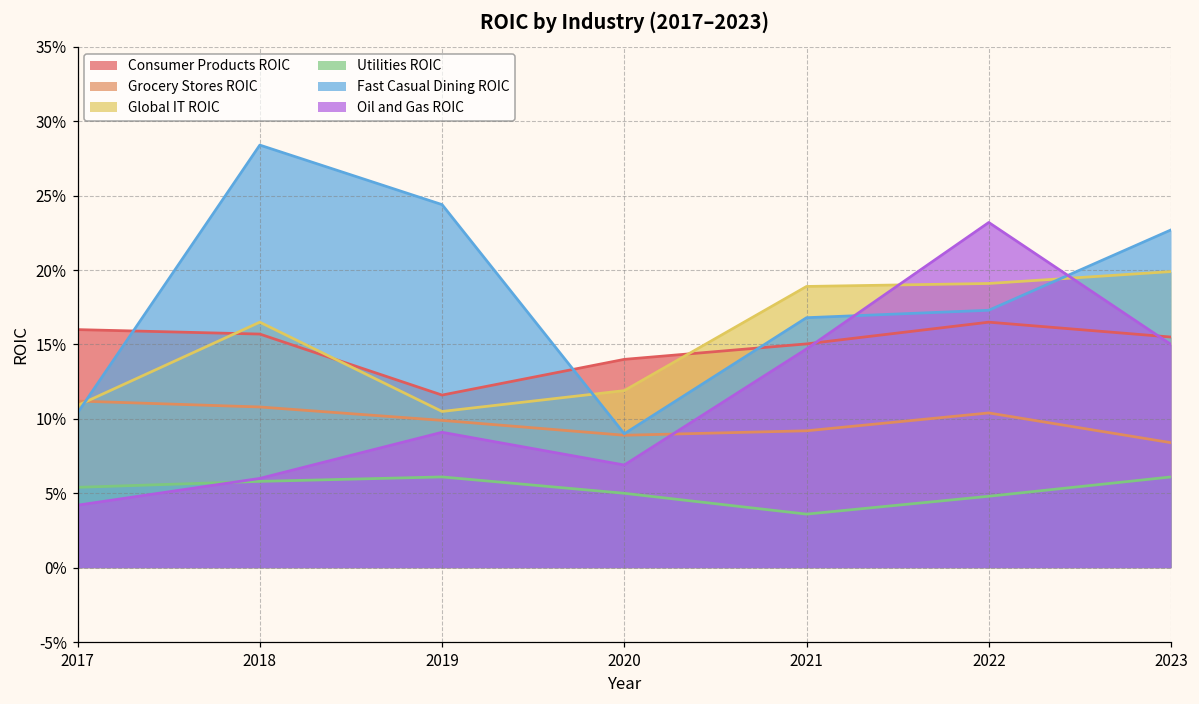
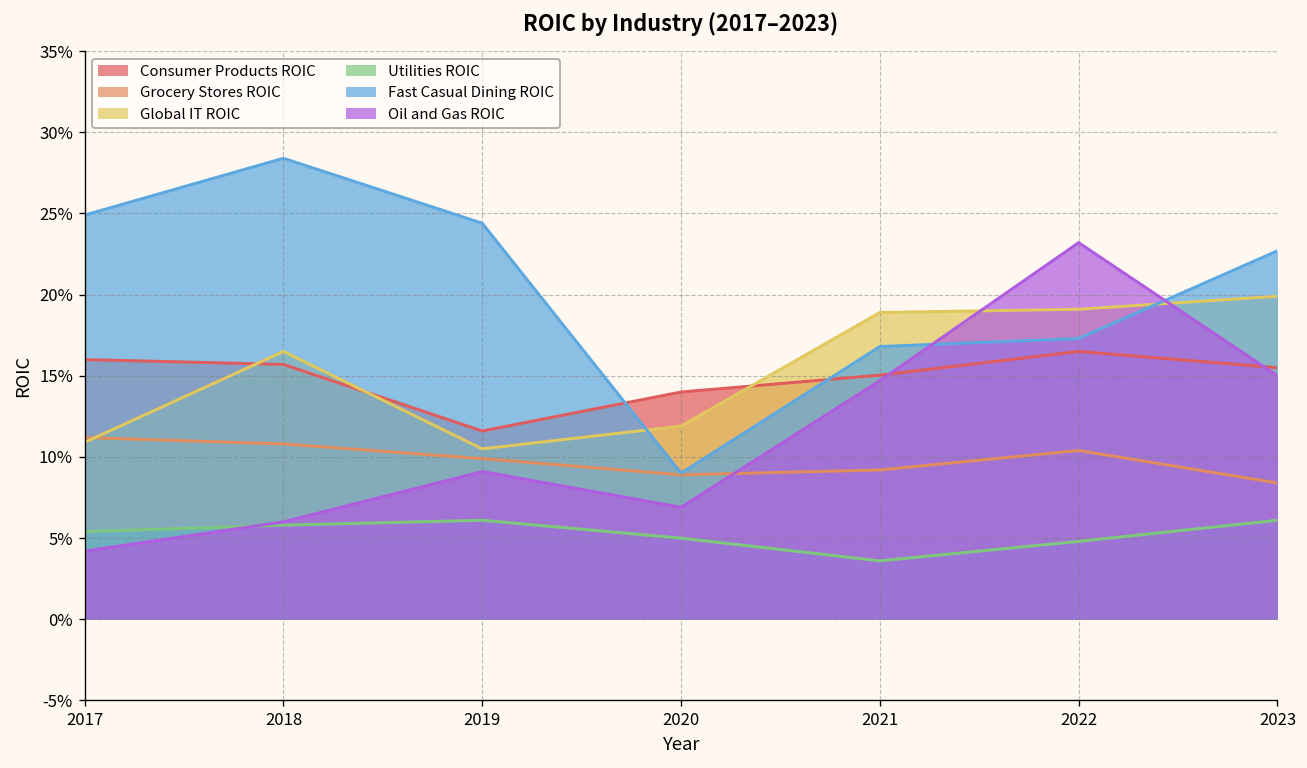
  {
    "Global IT ROIC": {
      "2017": "10.9%",
      "2018": "16.5%",
      "2019": "10.5%",
      "2020": "11.9%",
      "2021": "18.9%",
      "2022": "19.1%",
      "2023": "19.9%"
    },
    "Utilities ROIC": {
      "2017": "5.4%",
      "2018": "5.8%",
      "2019": "6.1%",
      "2020": "5.0%",
      "2021": "3.6%",
      "2022": "4.8%",
      "2023": "6.1%"
    },
    "Fast Casual Dining ROIC": {
-     "2017": "10.4%",
+     "2017": "24.9%",
      "2018": "28.4%",
      "2019": "24.4%",
      "2021": "16.8%",
      "2022": "17.3%",
      "2023": "22.7%"
    },
    "Oil and Gas ROIC": {
      "2017": "4.2%",
      "2018": "6.0%",
      "2019": "9.1%",
      "2020": "6.9%",
      "2021": "14.7%",
      "2022": "23.2%",
      "2023": "15.0%"
    }
  }
